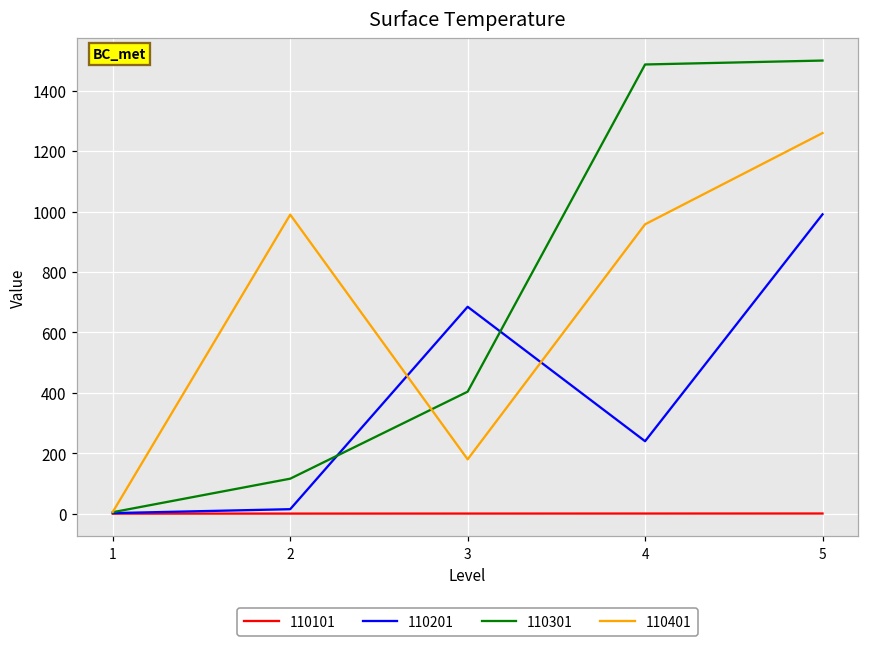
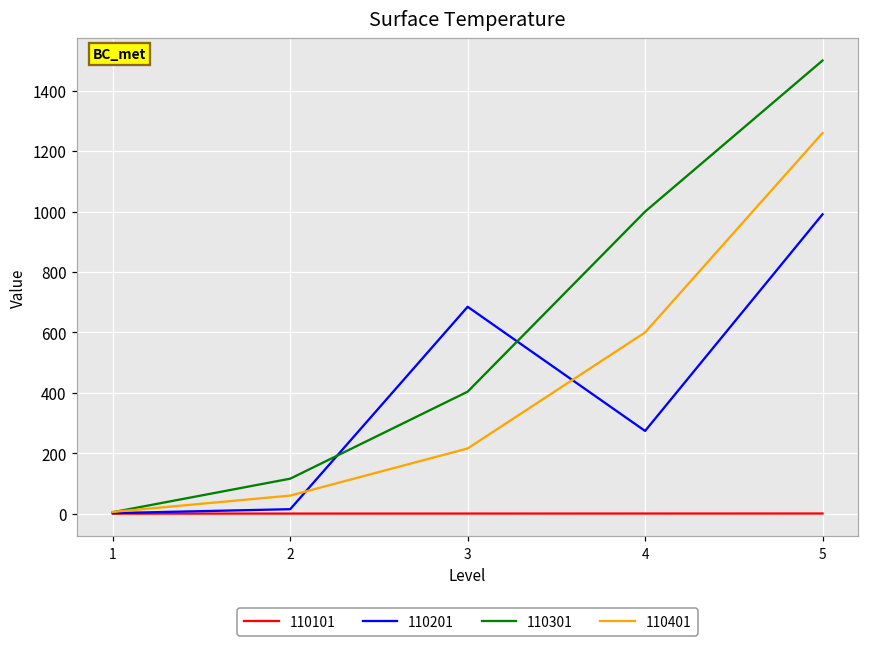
  {
    "110101": {
      "2": 0,
      "3": 0,
      "4": 0,
      "5": 0
    },
    "110201": {
      "2": 20,
      "3": 690,
-     "4": 240,
+     "4": 270,
      "5": 990
    },
    "110301": {
      "2": 120,
      "3": 400,
-     "4": 1490,
+     "4": 1000,
      "5": 1500
    },
    "110401": {
-     "2": 990,
-     "3": 180,
-     "4": 960,
+     "2": 60,
+     "3": 220,
+     "4": 600,
      "5": 1260
    }
  }
